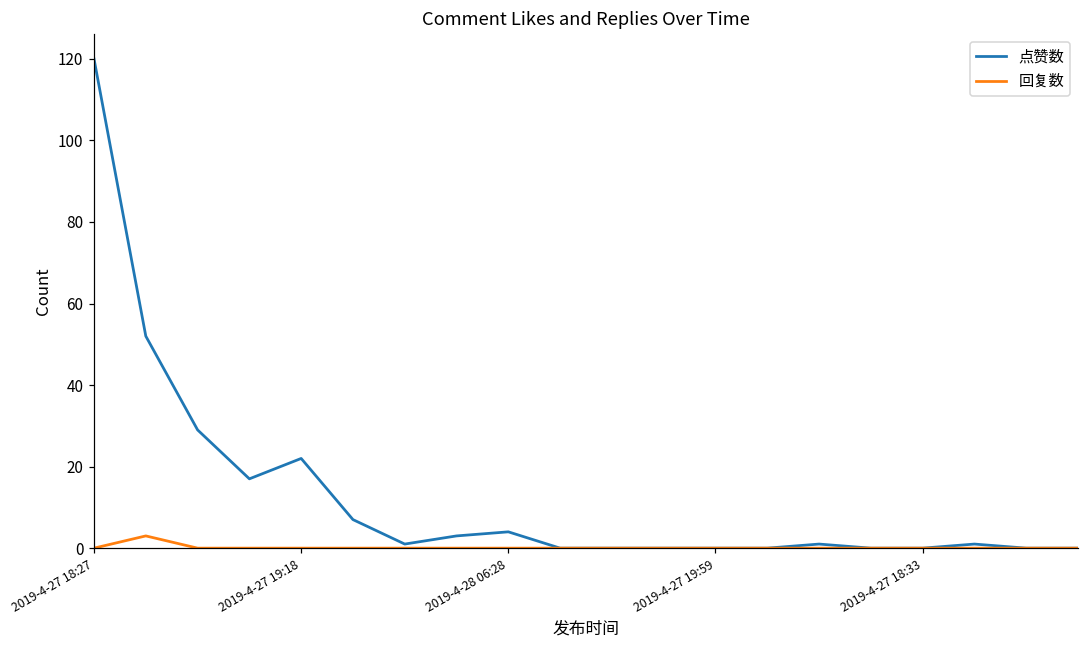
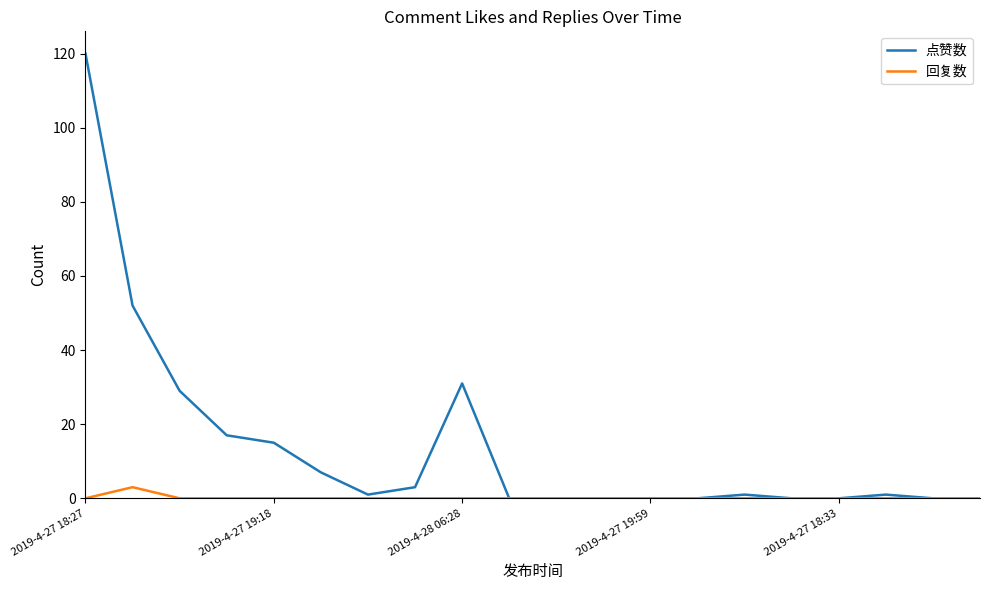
  {
    "点赞数": {
      "2019-4-27 18:27": 120,
-     "2019-4-27 19:18": 22,
-     "2019-4-28 06:28": 4
+     "2019-4-27 19:18": 15,
+     "2019-4-28 06:28": 31
    },
    "回复数": {
      "2019-4-27 18:27": 0,
      "2019-4-27 19:18": 0,
      "2019-4-28 06:28": 0
    }
  }
